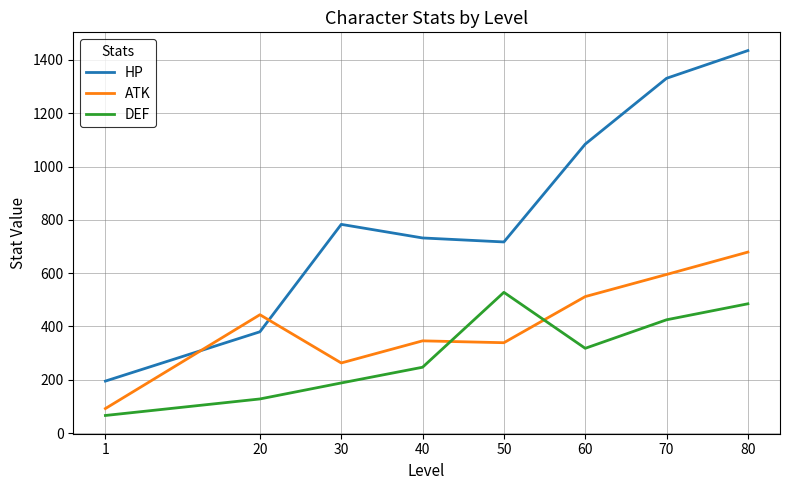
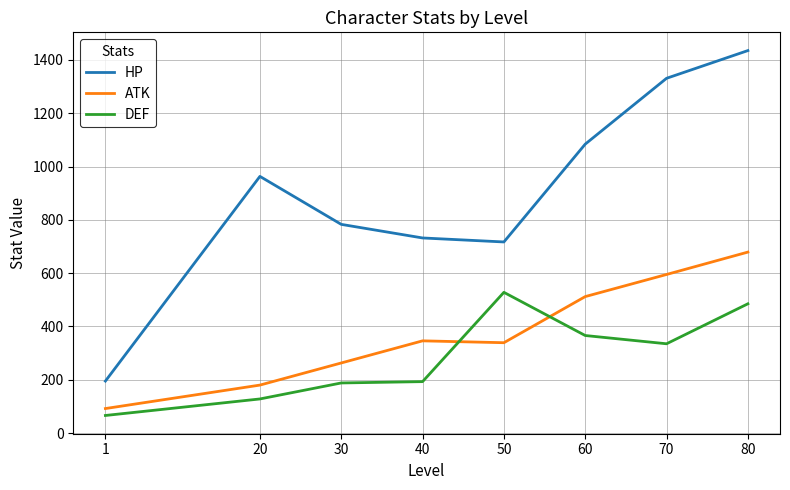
  {
    "HP": {
      "1": 200,
-     "20": 380,
+     "20": 960,
      "30": 780,
      "40": 730,
      "50": 720,
      "60": 1080,
      "70": 1330,
      "80": 1440
    },
    "ATK": {
      "1": 90,
-     "20": 440,
+     "20": 180,
      "30": 260,
      "40": 350,
      "50": 340,
      "60": 510,
      "70": 600,
      "80": 680
    },
    "DEF": {
      "1": 70,
      "20": 130,
      "30": 190,
-     "40": 250,
+     "40": 190,
      "50": 530,
-     "60": 320,
-     "70": 430,
+     "60": 370,
+     "70": 340,
      "80": 490
    }
  }
